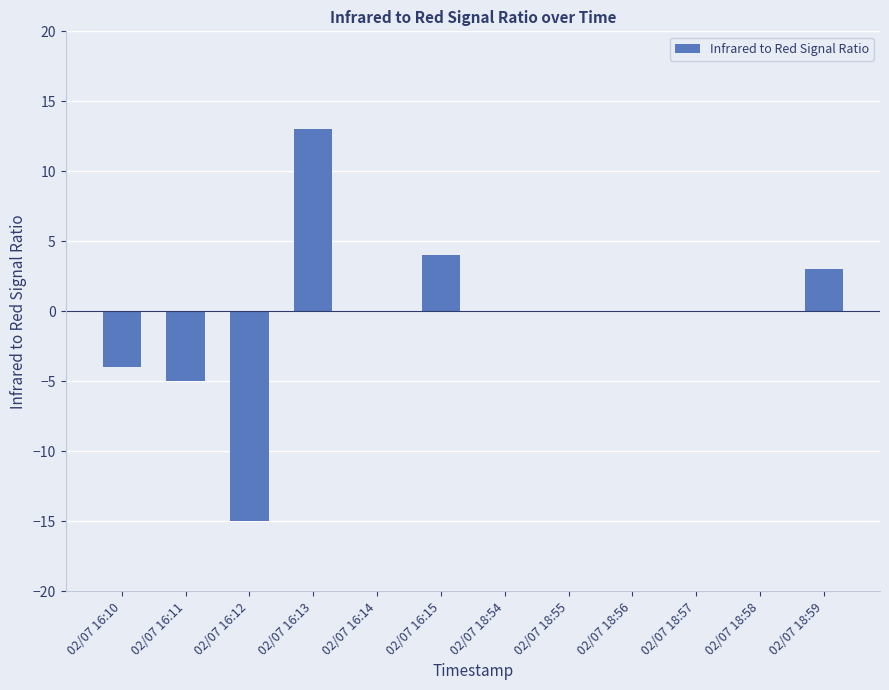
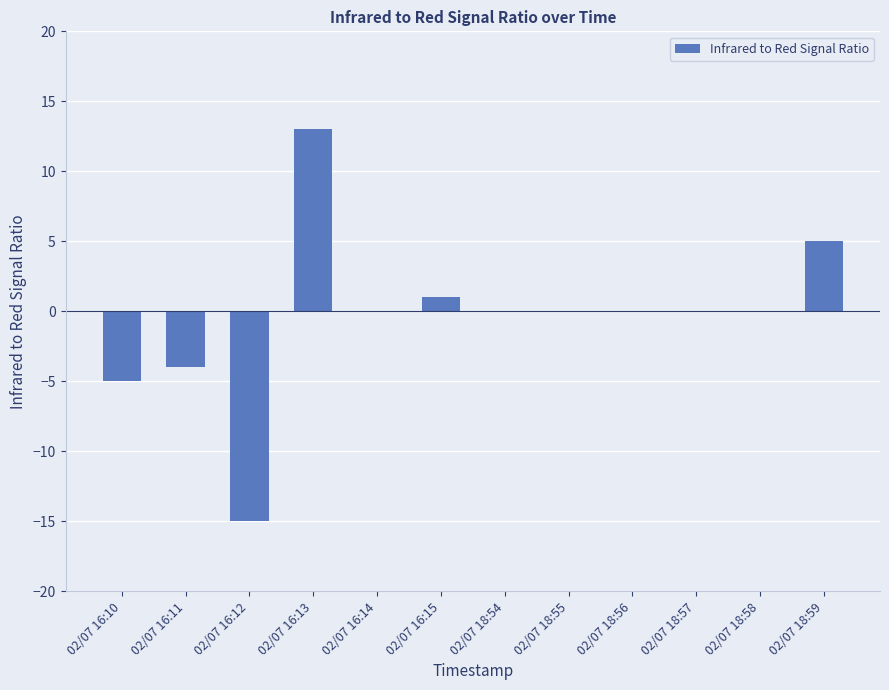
  {
-   "02/07 16:10": -4,
-   "02/07 16:11": -5,
+   "02/07 16:10": -5,
+   "02/07 16:11": -4,
    "02/07 16:12": -15,
    "02/07 16:13": 13,
    "02/07 16:14": 0,
-   "02/07 16:15": 4,
+   "02/07 16:15": 1,
    "02/07 18:54": 0,
    "02/07 18:55": 0,
    "02/07 18:56": 0,
    "02/07 18:57": 0,
    "02/07 18:58": 0,
-   "02/07 18:59": 3
+   "02/07 18:59": 5
  }
